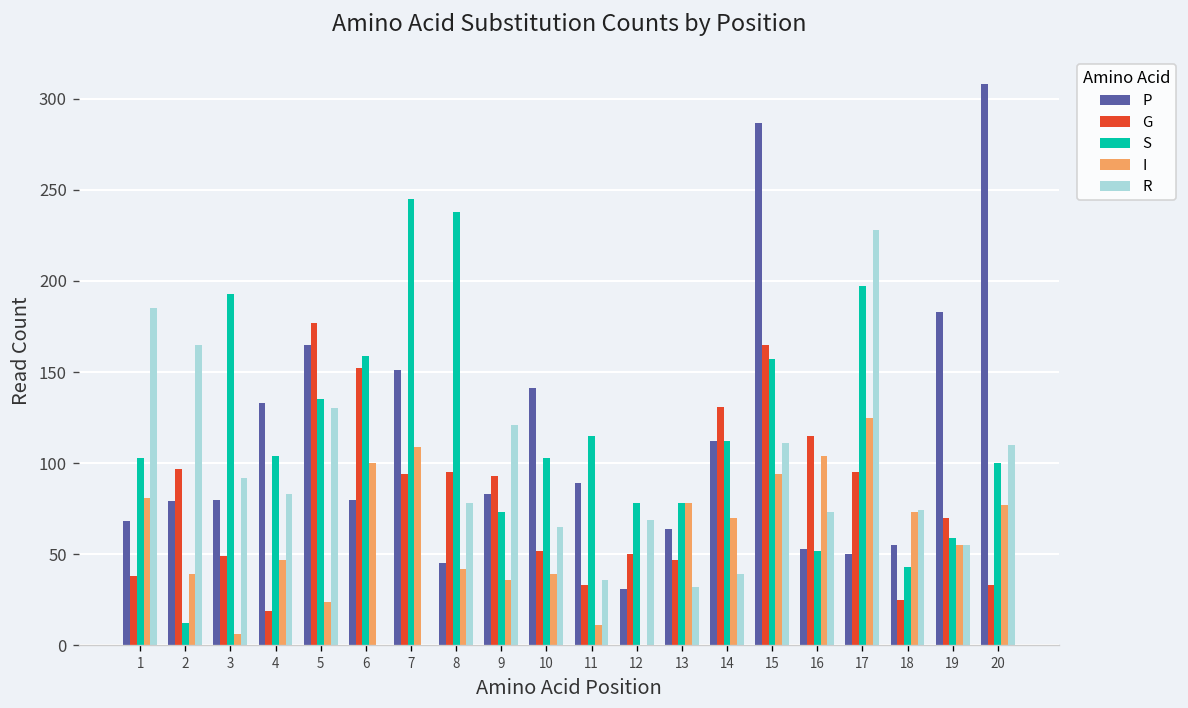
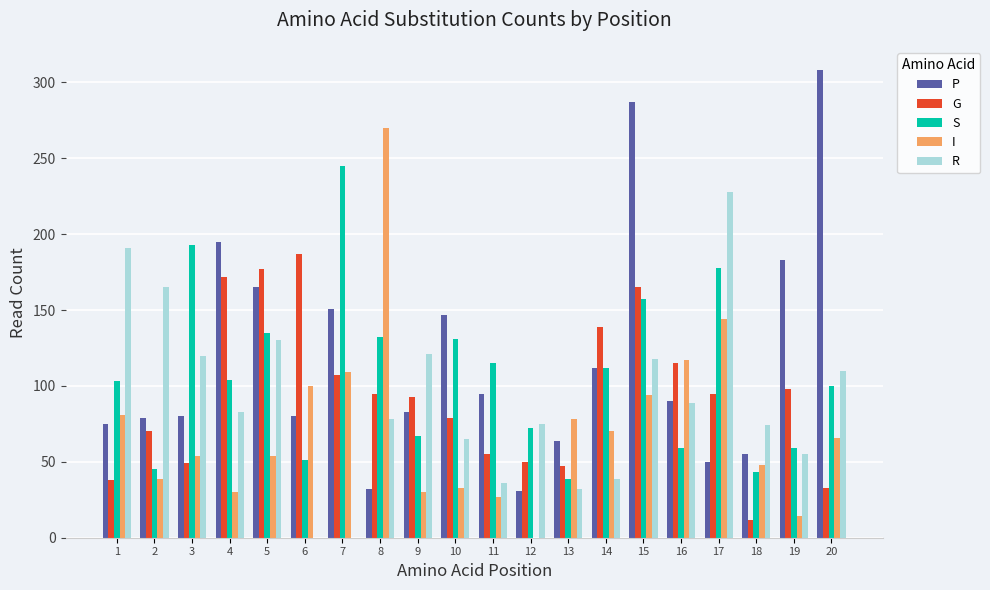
  {
    "P": {
-     "1": 68,
+     "1": 75,
      "2": 79,
      "3": 80,
-     "4": 133,
+     "4": 195,
      "5": 165,
      "6": 80,
      "7": 151,
-     "8": 45,
+     "8": 32,
      "9": 83,
-     "10": 141,
-     "11": 89,
+     "10": 147,
+     "11": 95,
      "12": 31,
      "13": 64,
      "14": 112,
      "15": 287,
-     "16": 53,
+     "16": 90,
      "17": 50,
      "18": 55,
      "19": 183,
      "20": 308
    },
    "G": {
      "1": 38,
-     "2": 97,
+     "2": 70,
      "3": 49,
-     "4": 19,
+     "4": 172,
      "5": 177,
-     "6": 152,
-     "7": 94,
+     "6": 187,
+     "7": 107,
      "8": 95,
      "9": 93,
-     "10": 52,
-     "11": 33,
+     "10": 79,
+     "11": 55,
      "12": 50,
      "13": 47,
-     "14": 131,
+     "14": 139,
      "15": 165,
      "16": 115,
      "17": 95,
-     "18": 25,
-     "19": 70,
+     "18": 12,
+     "19": 98,
      "20": 33
    },
    "S": {
      "1": 103,
-     "2": 12,
+     "2": 45,
      "3": 193,
      "4": 104,
      "5": 135,
-     "6": 159,
+     "6": 51,
      "7": 245,
-     "8": 238,
-     "9": 73,
-     "10": 103,
+     "8": 132,
+     "9": 67,
+     "10": 131,
      "11": 115,
-     "12": 78,
-     "13": 78,
+     "12": 72,
+     "13": 39,
      "14": 112,
      "15": 157,
-     "16": 52,
-     "17": 197,
+     "16": 59,
+     "17": 178,
      "18": 43,
      "19": 59,
      "20": 100
    },
    "I": {
      "1": 81,
      "2": 39,
-     "3": 6,
-     "4": 47,
-     "5": 24,
+     "3": 54,
+     "4": 30,
+     "5": 54,
      "6": 100,
      "7": 109,
-     "8": 42,
-     "9": 36,
-     "10": 39,
-     "11": 11,
+     "8": 270,
+     "9": 30,
+     "10": 33,
+     "11": 27,
      "12": 0,
      "13": 78,
      "14": 70,
      "15": 94,
-     "16": 104,
-     "17": 125,
-     "18": 73,
-     "19": 55,
-     "20": 77
+     "16": 117,
+     "17": 144,
+     "18": 48,
+     "19": 14,
+     "20": 66
    },
    "R": {
-     "1": 185,
+     "1": 191,
      "2": 165,
-     "3": 92,
+     "3": 120,
      "4": 83,
      "5": 130,
      "6": 0,
      "7": 0,
      "8": 78,
      "9": 121,
      "10": 65,
      "11": 36,
-     "12": 69,
+     "12": 75,
      "13": 32,
      "14": 39,
-     "15": 111,
-     "16": 73,
+     "15": 118,
+     "16": 89,
      "17": 228,
      "18": 74,
      "19": 55,
      "20": 110
    }
  }
